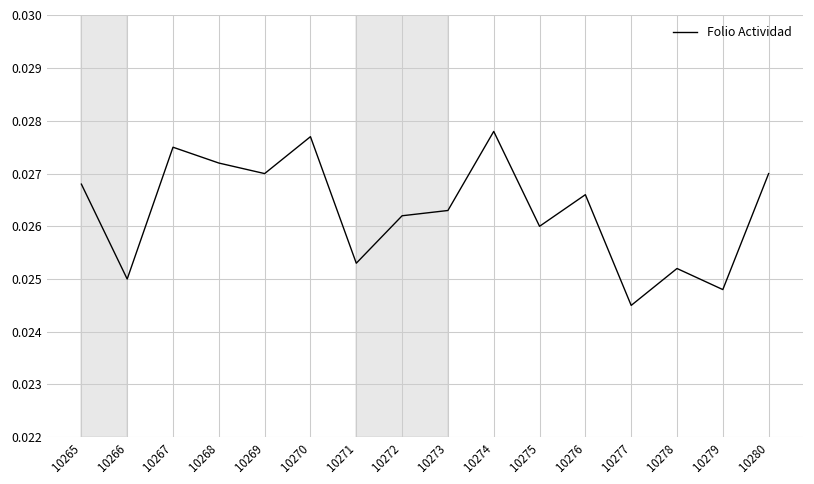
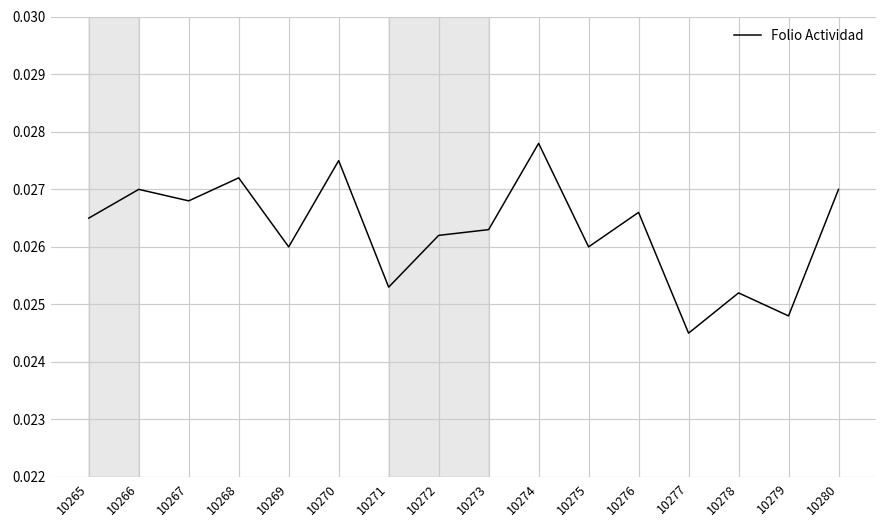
  {
-   "10265": 0.0268,
-   "10266": 0.025,
-   "10267": 0.0275,
+   "10265": 0.0265,
+   "10266": 0.027,
+   "10267": 0.0268,
    "10268": 0.0272,
-   "10269": 0.027,
-   "10270": 0.0277,
+   "10269": 0.026,
+   "10270": 0.0275,
    "10271": 0.0253,
    "10272": 0.0262,
    "10273": 0.0263,
    "10274": 0.0278,
    "10275": 0.0260,
    "10276": 0.0266,
    "10277": 0.0245,
    "10278": 0.0252,
    "10279": 0.0248,
    "10280": 0.0270
  }
